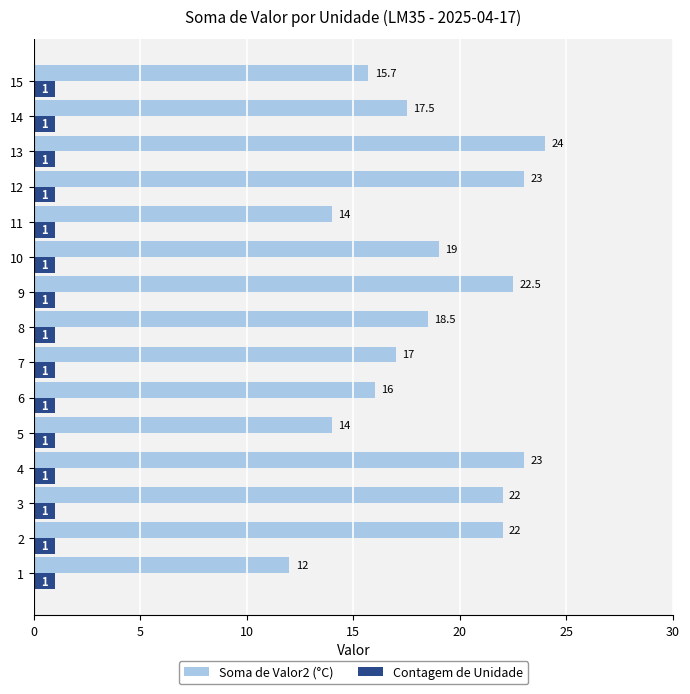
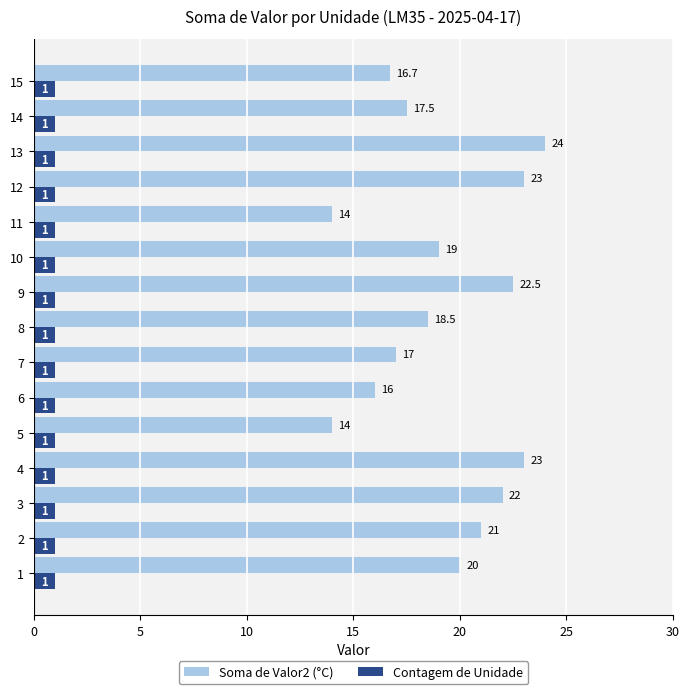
  {
    "Soma de Valor2 (°C)": {
-     "15": 15.7,
+     "15": 16.7,
      "14": 17.5,
      "13": 24,
      "12": 23,
      "11": 14,
      "10": 19,
      "9": 22.5,
      "8": 18.5,
      "7": 17,
      "6": 16,
      "5": 14,
      "4": 23,
      "3": 22,
-     "2": 22,
-     "1": 12
+     "2": 21,
+     "1": 20
    },
    "Contagem de Unidade": {
      "15": 1,
      "14": 1,
      "13": 1,
      "12": 1,
      "11": 1,
      "10": 1,
      "9": 1,
      "8": 1,
      "7": 1,
      "6": 1,
      "5": 1,
      "4": 1,
      "3": 1,
      "2": 1,
      "1": 1
    }
  }
